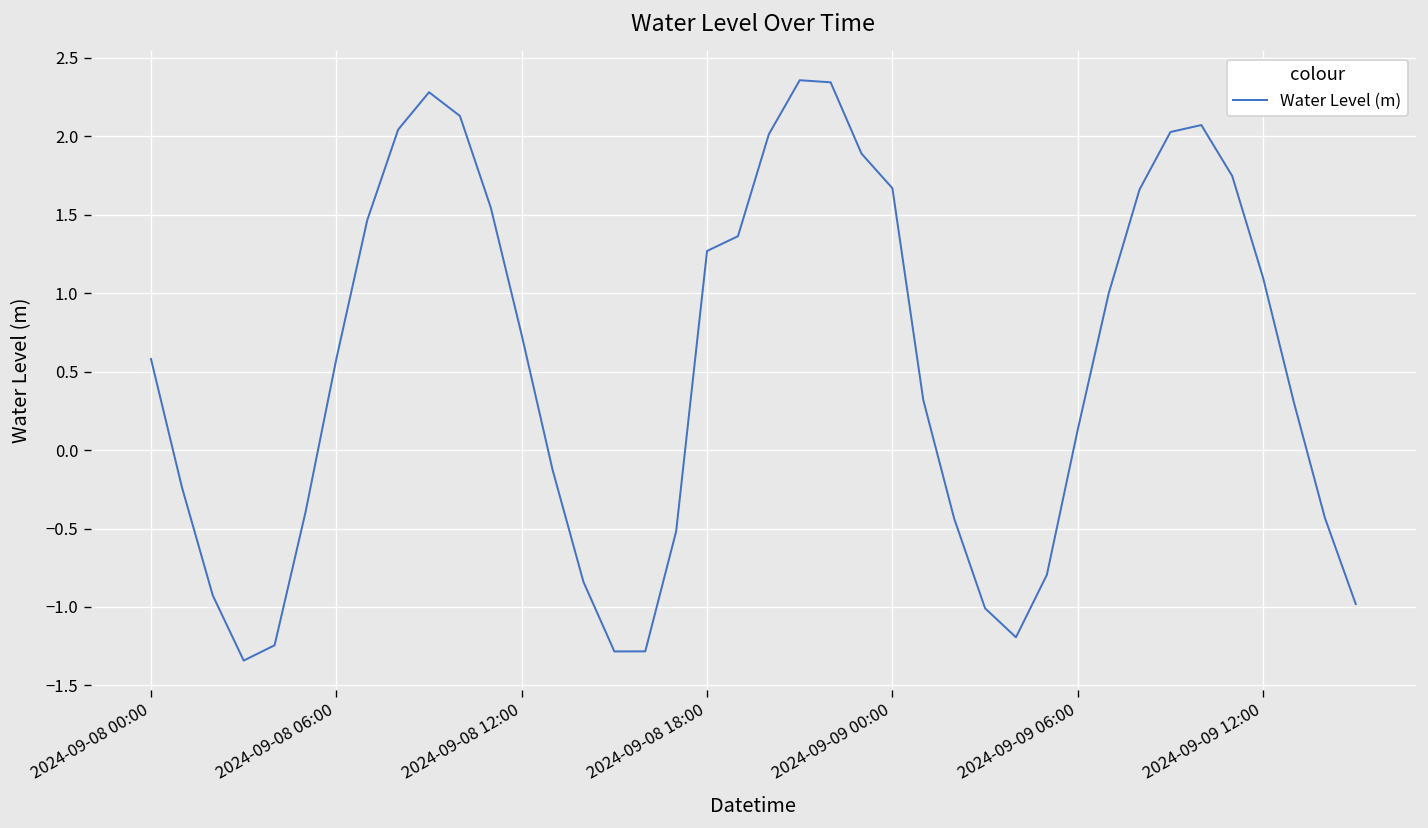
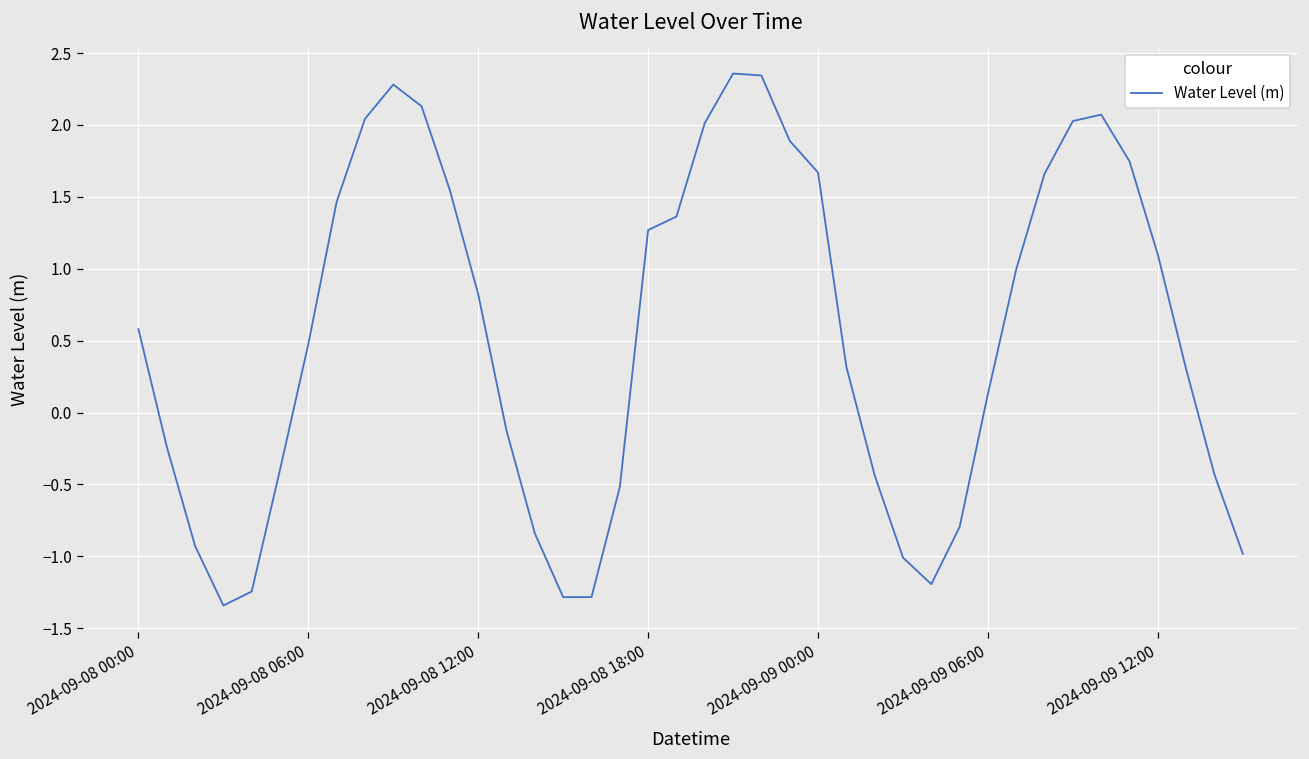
  {
    "2024-09-08 00:00": 0.58,
-   "2024-09-08 06:00": 0.58,
-   "2024-09-08 12:00": 0.73,
+   "2024-09-08 06:00": 0.48,
+   "2024-09-08 12:00": 0.82,
    "2024-09-08 18:00": 1.27,
    "2024-09-09 00:00": 1.67,
    "2024-09-09 06:00": 0.13,
    "2024-09-09 12:00": 1.10
  }
